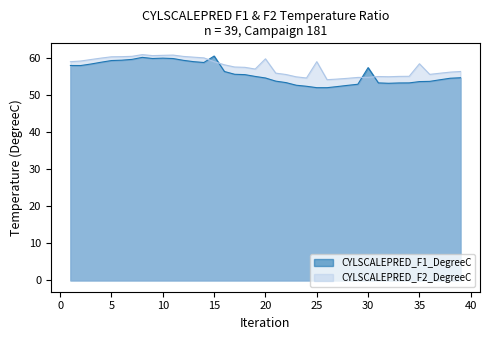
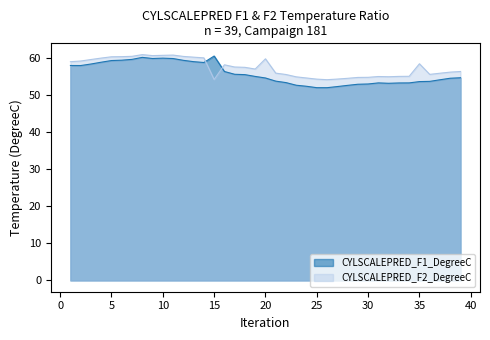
  {
    "CYLSCALEPRED_F1_DegreeC": {
      "5": 59,
      "10": 60,
      "15": 60,
      "20": 55,
      "25": 52,
-     "30": 57,
+     "30": 53,
      "35": 54
    },
    "CYLSCALEPRED_F2_DegreeC": {
      "5": 60,
      "10": 61,
-     "15": 59,
+     "15": 54,
      "20": 60,
-     "25": 59,
+     "25": 54,
      "30": 55,
      "35": 58
    }
  }
